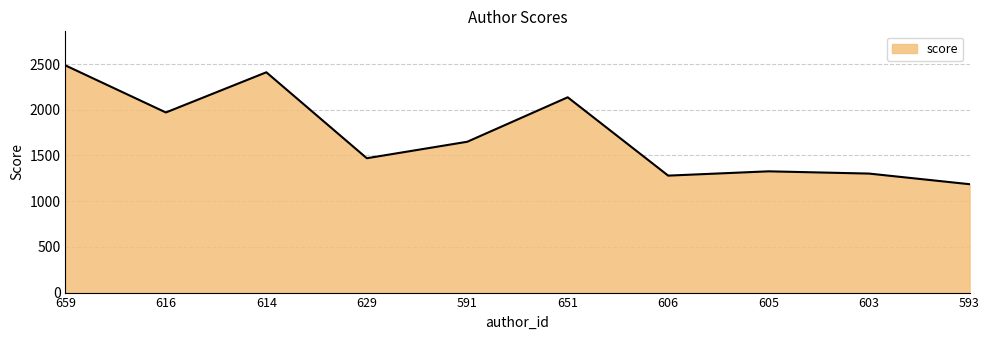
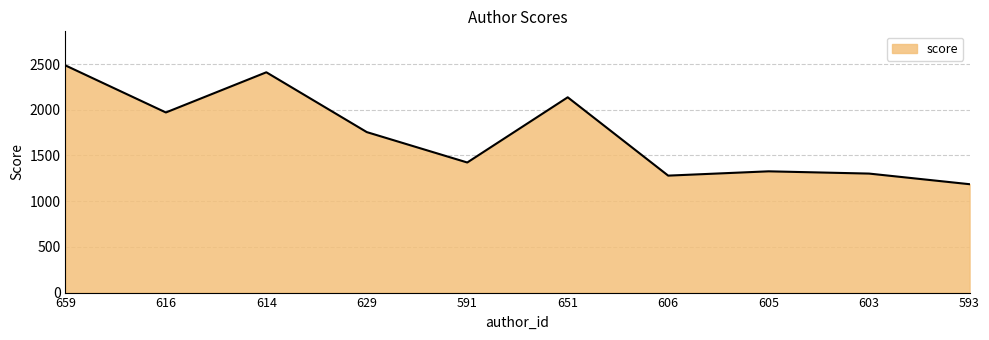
  {
    "659": 2500,
    "616": 2000,
    "614": 2400,
-   "629": 1500,
-   "591": 1700,
+   "629": 1800,
+   "591": 1400,
    "651": 2100,
    "606": 1300,
    "605": 1300,
    "603": 1300,
    "593": 1200
  }
